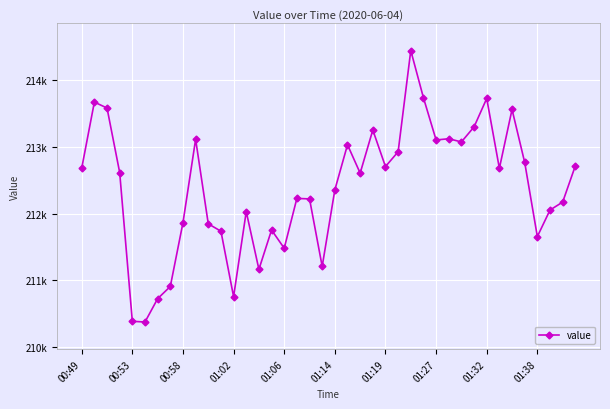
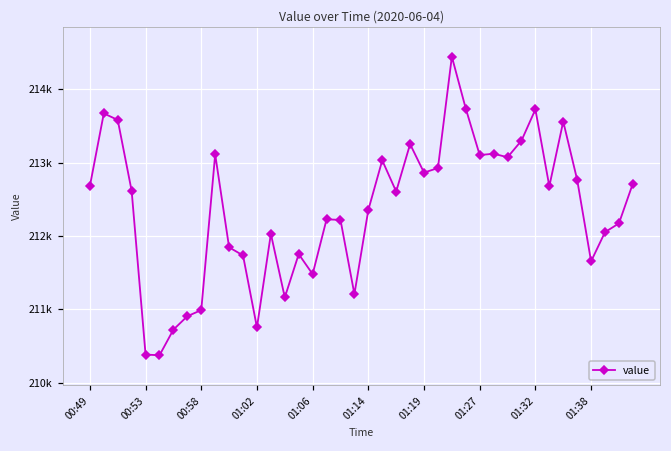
  {
    "00:49": 212700,
    "00:53": 210400,
-   "00:58": 211900,
+   "00:58": 211000,
    "01:02": 210800,
    "01:06": 211500,
    "01:14": 212400,
-   "01:19": 212700,
+   "01:19": 212900,
    "01:27": 213100,
    "01:32": 213700,
    "01:38": 211700
  }
